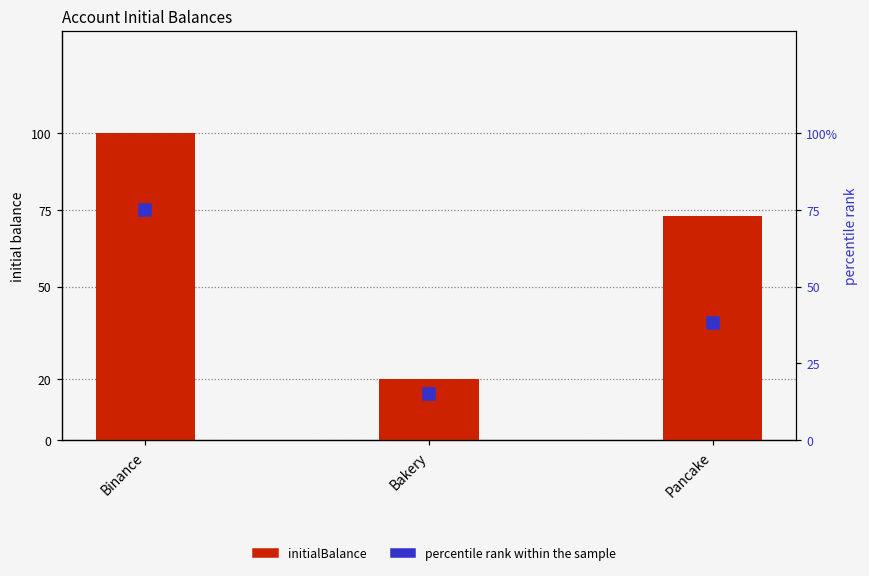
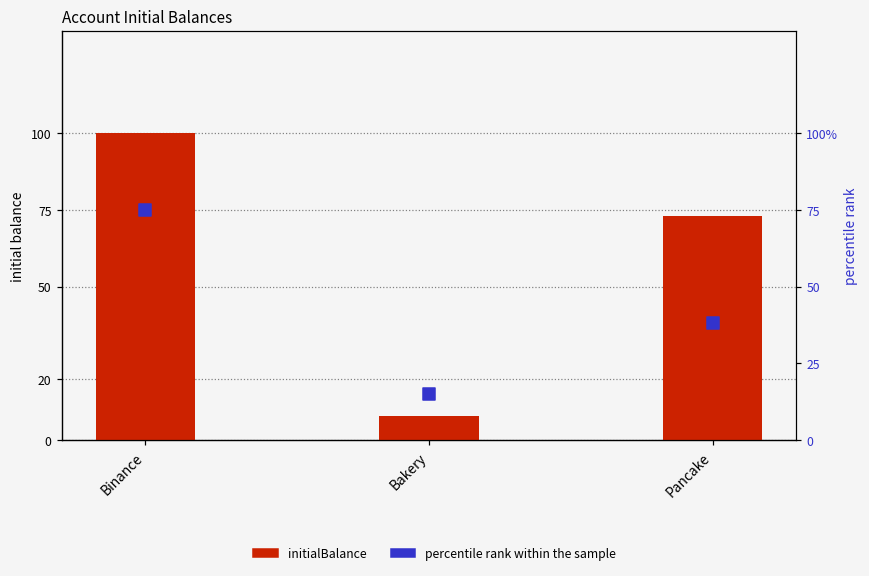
  {
    "initialBalance": {
      "Binance": 100,
-     "Bakery": 20,
+     "Bakery": 8,
      "Pancake": 73
    }
  }
